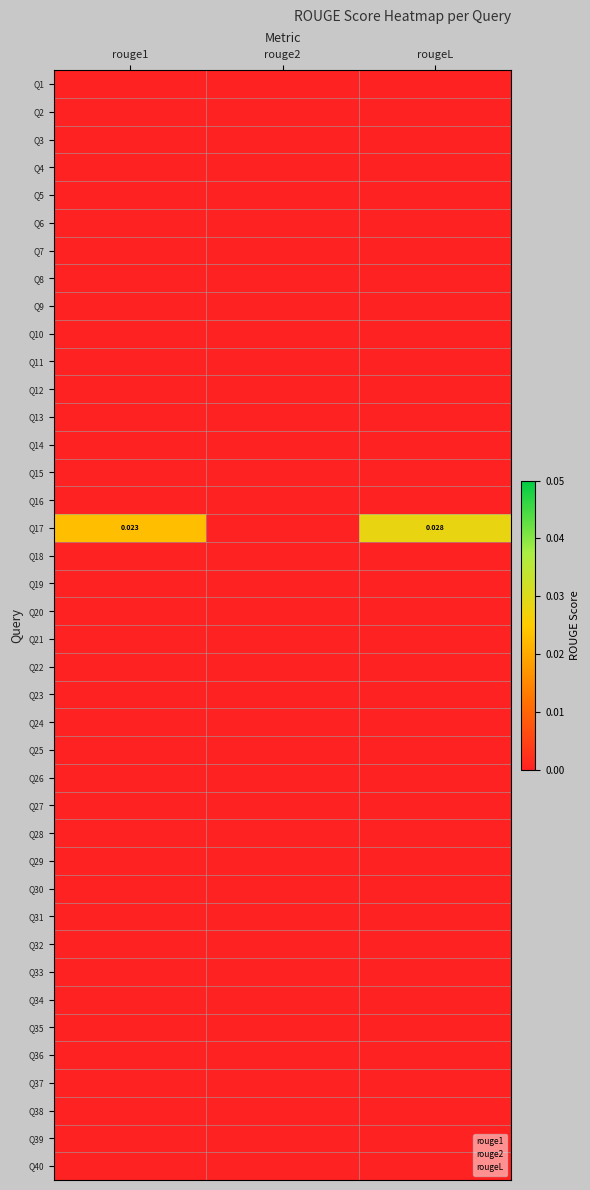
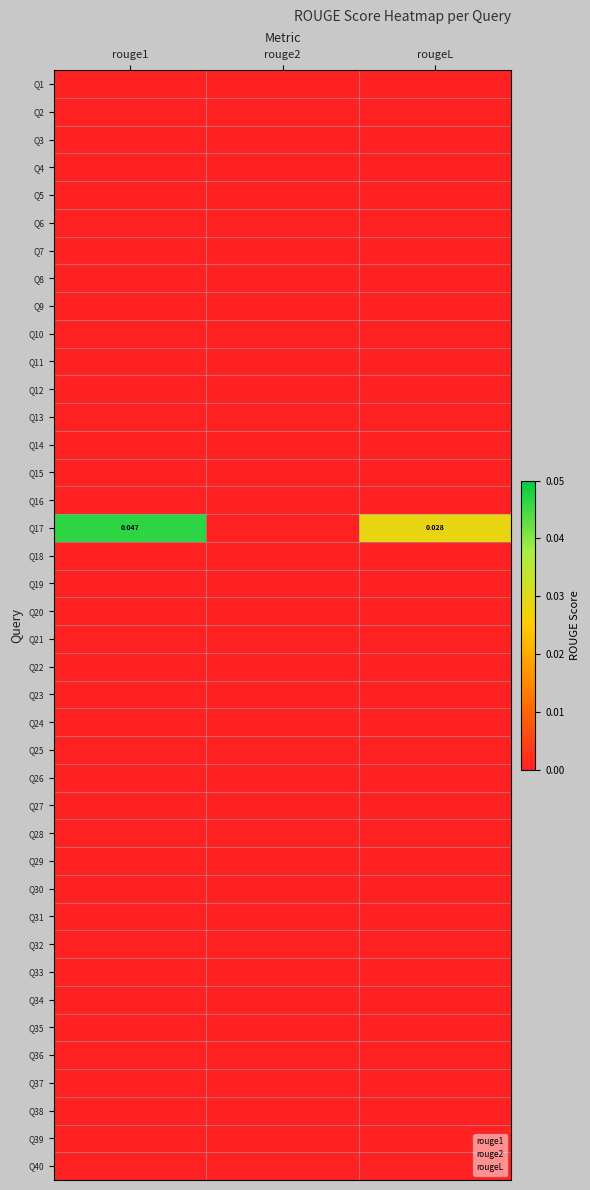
  {
    "Q17": {
-     "rouge1": 0.023,
+     "rouge1": 0.047,
      "rougeL": 0.028
    }
  }
